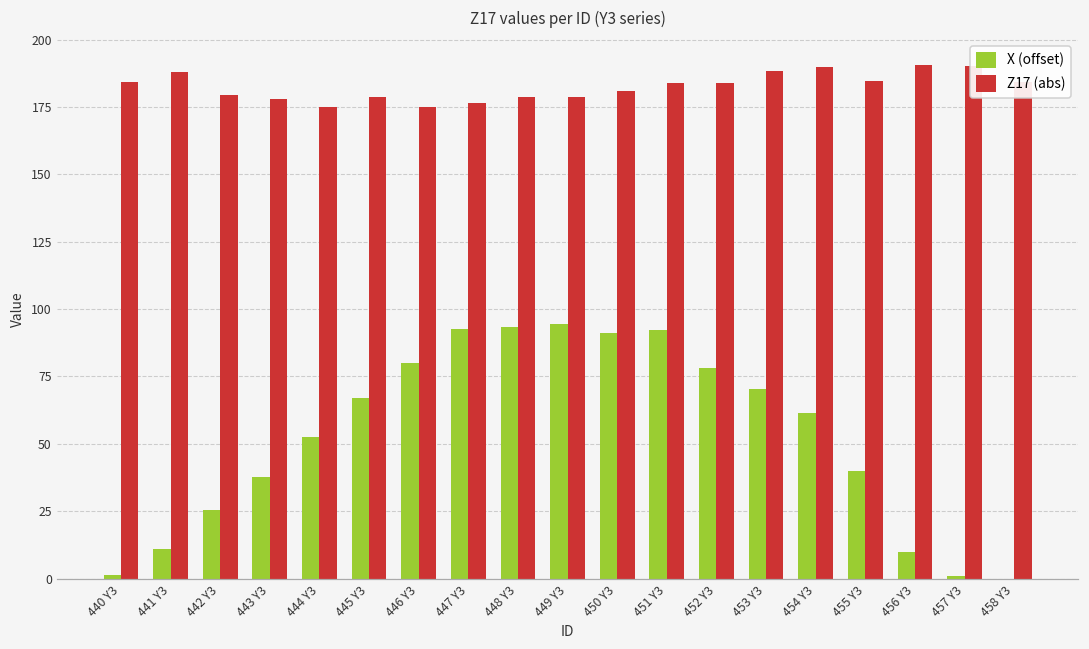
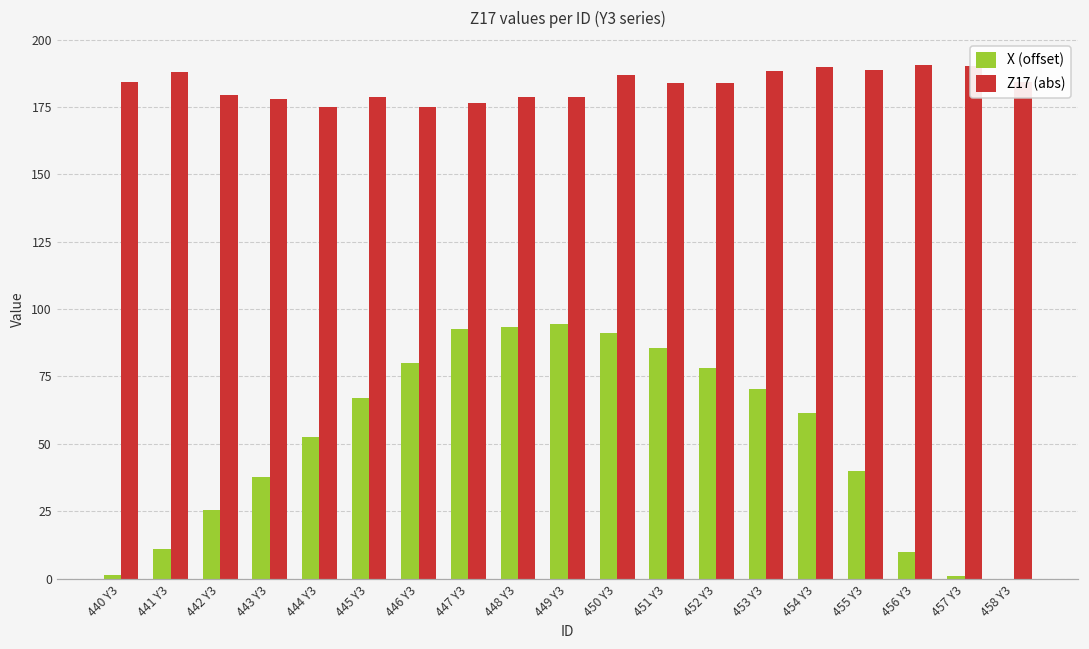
  {
    "X (offset)": {
      "440 Y3": 1,
      "441 Y3": 11,
      "442 Y3": 25,
      "443 Y3": 38,
      "444 Y3": 52,
      "445 Y3": 67,
      "446 Y3": 80,
      "447 Y3": 93,
      "448 Y3": 93,
      "449 Y3": 94,
      "450 Y3": 91,
-     "451 Y3": 92,
+     "451 Y3": 85,
      "452 Y3": 78,
      "453 Y3": 70,
      "454 Y3": 61,
      "455 Y3": 40,
      "456 Y3": 10,
      "458 Y3": 0
    },
    "Z17 (abs)": {
      "440 Y3": 184,
      "441 Y3": 188,
      "442 Y3": 180,
      "443 Y3": 178,
      "444 Y3": 175,
      "445 Y3": 179,
      "446 Y3": 175,
      "447 Y3": 177,
      "448 Y3": 179,
      "449 Y3": 179,
-     "450 Y3": 181,
+     "450 Y3": 187,
      "451 Y3": 184,
      "452 Y3": 184,
      "453 Y3": 188,
      "454 Y3": 190,
-     "455 Y3": 185,
+     "455 Y3": 189,
      "456 Y3": 191
    }
  }
